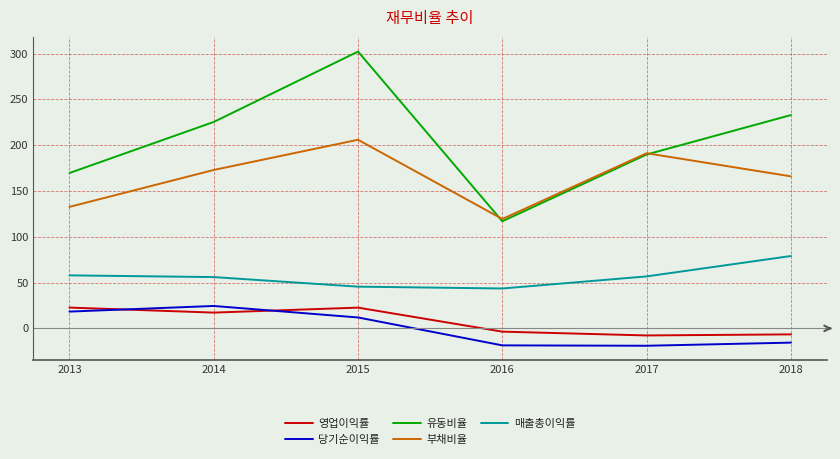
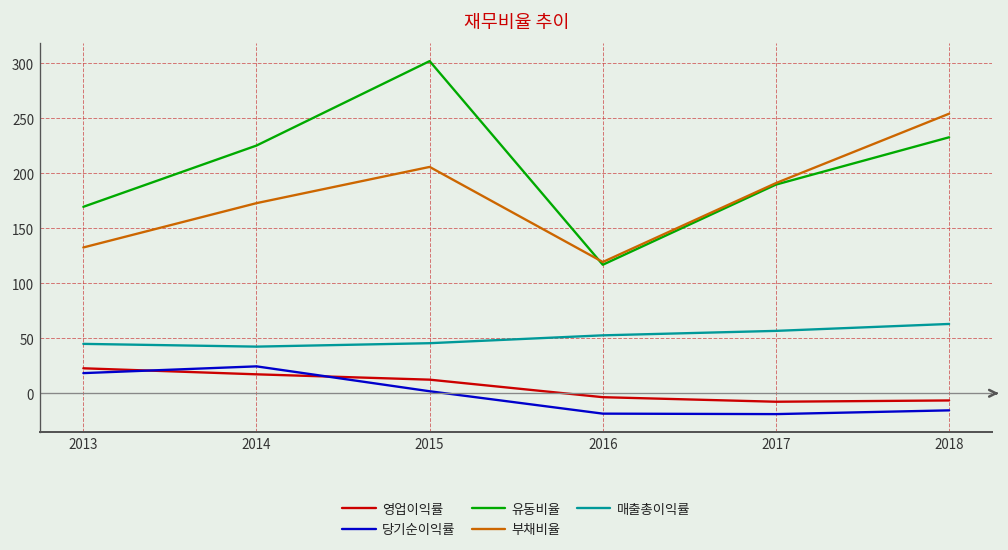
  {
    "영업이익률": {
      "2013": 20,
      "2014": 20,
-     "2015": 20,
+     "2015": 10,
      "2016": 0,
      "2017": -10,
      "2018": -10
    },
    "당기순이익률": {
      "2013": 20,
      "2014": 20,
-     "2015": 10,
+     "2015": 0,
      "2016": -20,
      "2017": -20,
      "2018": -20
    },
    "유동비율": {
      "2013": 170,
      "2014": 230,
      "2015": 300,
      "2018": 230
    },
    "부채비율": {
      "2013": 130,
      "2014": 170,
      "2015": 210,
-     "2018": 170
+     "2018": 250
    },
    "매출총이익률": {
-     "2013": 60,
-     "2014": 60,
+     "2013": 40,
+     "2014": 40,
      "2015": 50,
-     "2016": 40,
+     "2016": 50,
      "2017": 60,
-     "2018": 80
+     "2018": 60
    }
  }
